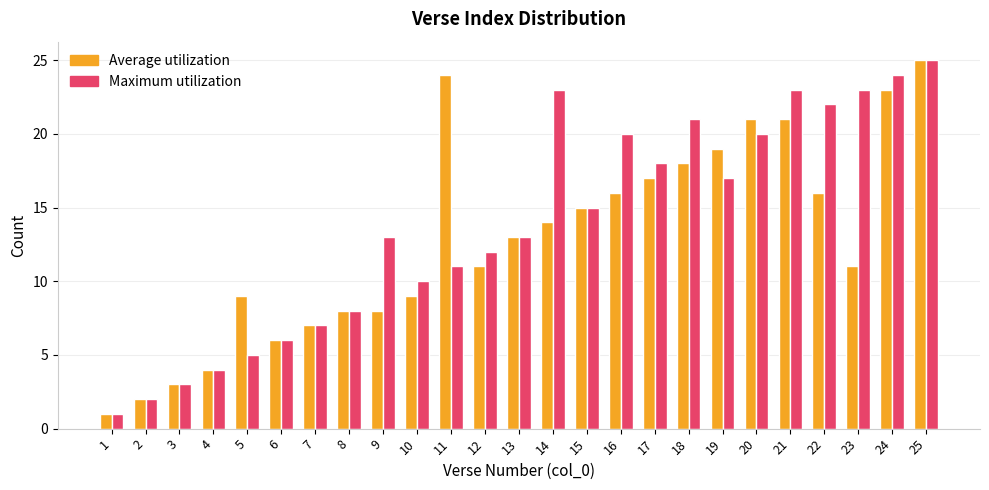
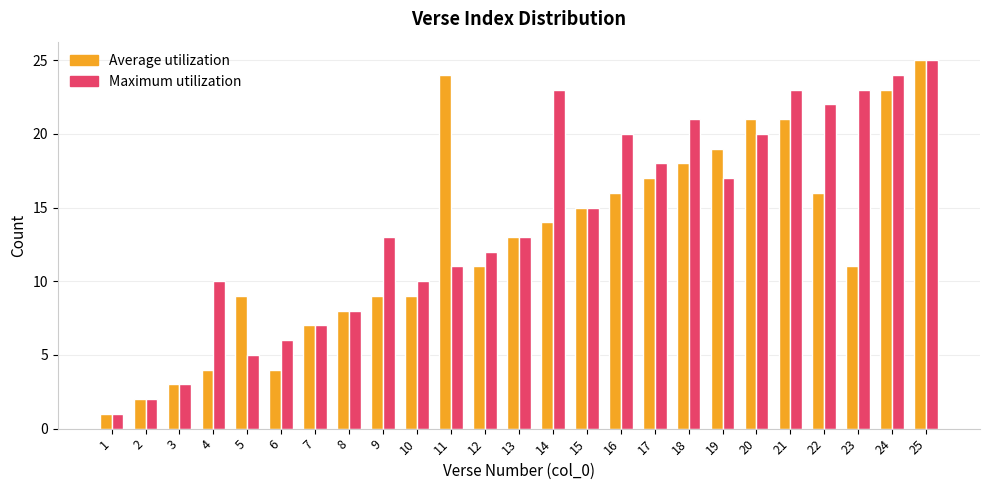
  {
    "Average utilization": {
      "1": 1,
      "2": 2,
      "3": 3,
      "4": 4,
      "5": 9,
-     "6": 6,
+     "6": 4,
      "7": 7,
      "8": 8,
-     "9": 8,
+     "9": 9,
      "10": 9,
      "11": 24,
      "12": 11,
      "13": 13,
      "14": 14,
      "15": 15,
      "16": 16,
      "17": 17,
      "18": 18,
      "19": 19,
      "20": 21,
      "21": 21,
      "22": 16,
      "23": 11,
      "24": 23,
      "25": 25
    },
    "Maximum utilization": {
      "1": 1,
      "2": 2,
      "3": 3,
-     "4": 4,
+     "4": 10,
      "5": 5,
      "6": 6,
      "7": 7,
      "8": 8,
      "9": 13,
      "10": 10,
      "11": 11,
      "12": 12,
      "13": 13,
      "14": 23,
      "15": 15,
      "16": 20,
      "17": 18,
      "18": 21,
      "19": 17,
      "20": 20,
      "21": 23,
      "22": 22,
      "23": 23,
      "24": 24,
      "25": 25
    }
  }
